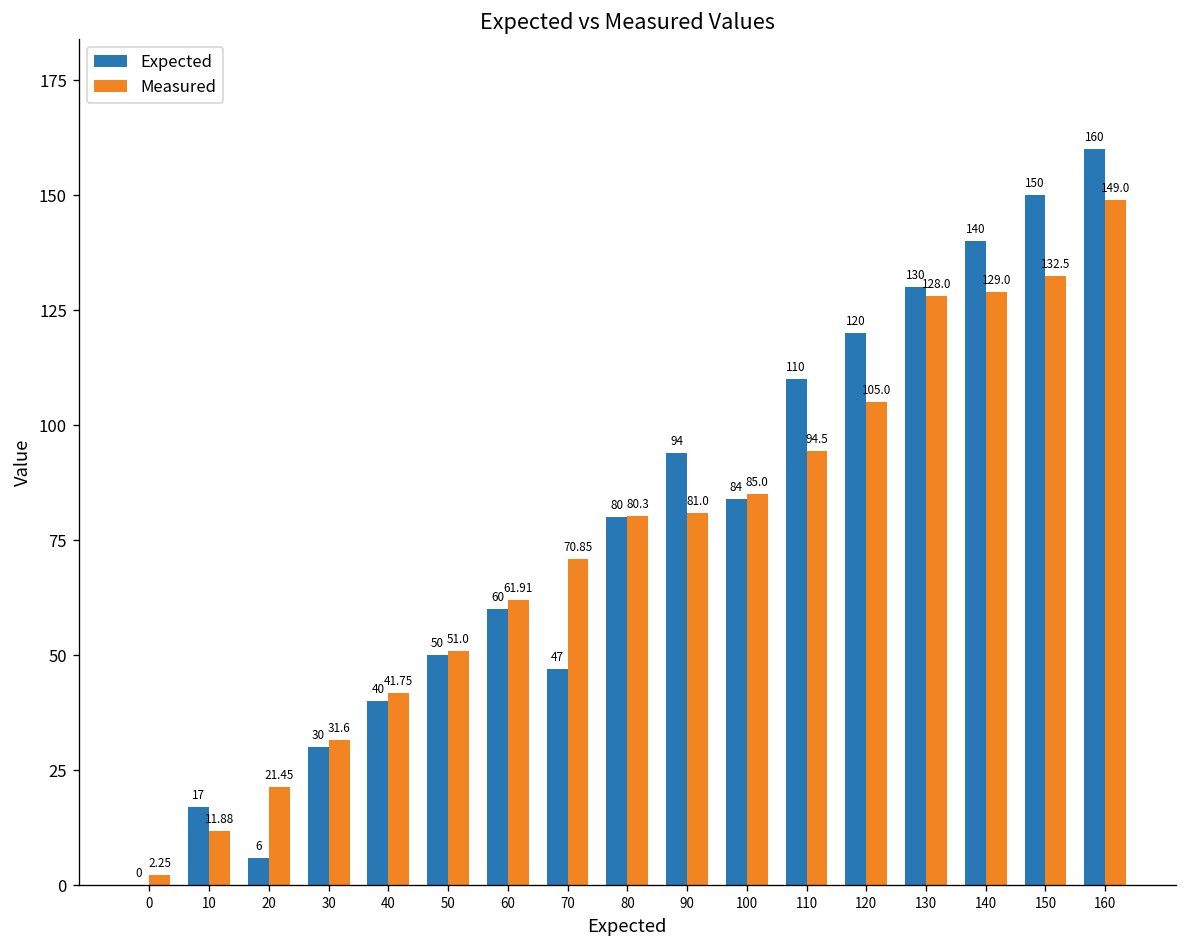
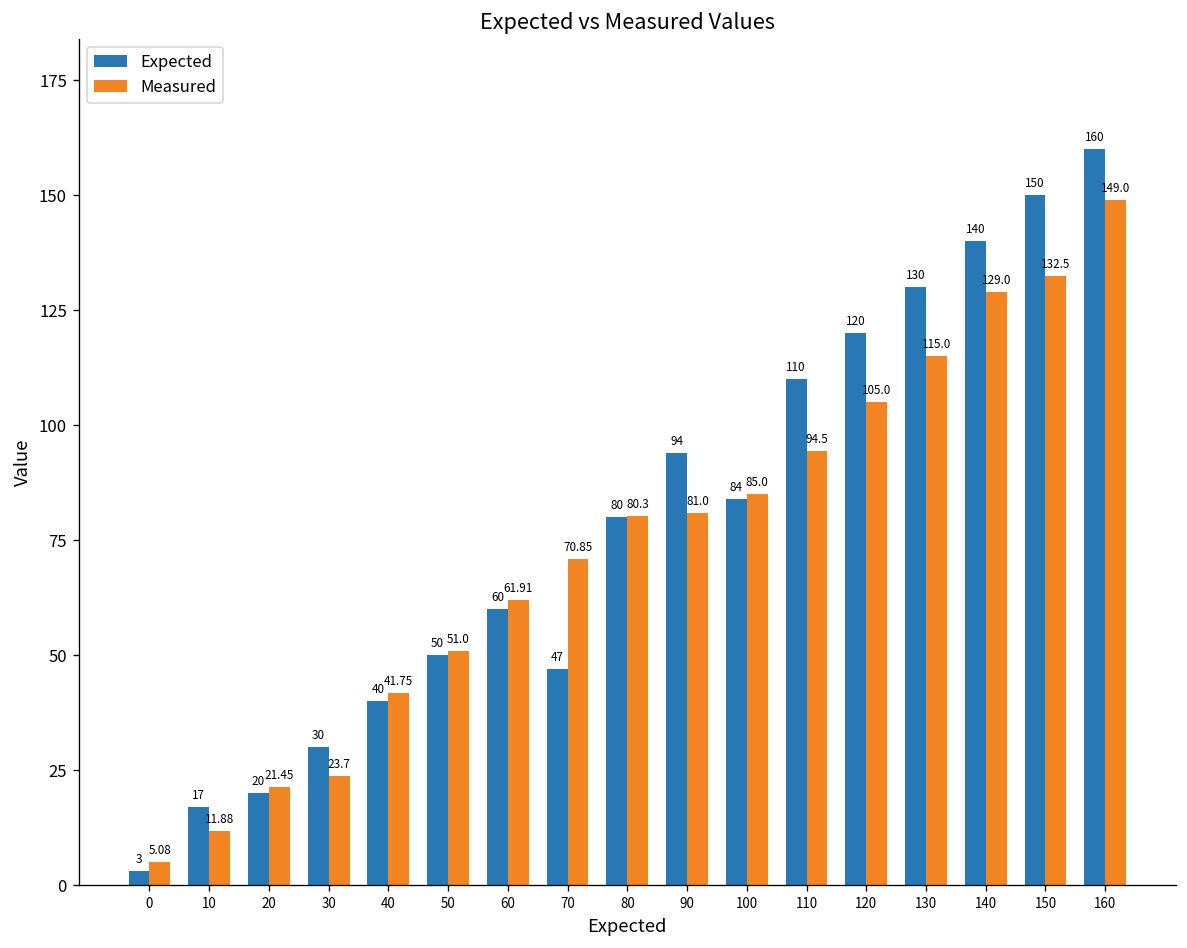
  {
    "Expected": {
-     "0": 0,
+     "0": 3,
      "10": 17,
-     "20": 6,
+     "20": 20,
      "30": 30,
      "40": 40,
      "50": 50,
      "60": 60,
      "70": 47,
      "80": 80,
      "90": 94,
      "100": 84,
      "110": 110,
      "120": 120,
      "130": 130,
      "140": 140,
      "150": 150,
      "160": 160
    },
    "Measured": {
-     "0": 2.25,
+     "0": 5.08,
      "10": 11.88,
      "20": 21.45,
-     "30": 31.6,
+     "30": 23.7,
      "40": 41.75,
      "50": 51.0,
      "60": 61.91,
      "70": 70.85,
      "80": 80.3,
      "90": 81.0,
      "100": 85.0,
      "110": 94.5,
      "120": 105.0,
-     "130": 128.0,
+     "130": 115.0,
      "140": 129.0,
      "150": 132.5,
      "160": 149.0
    }
  }
